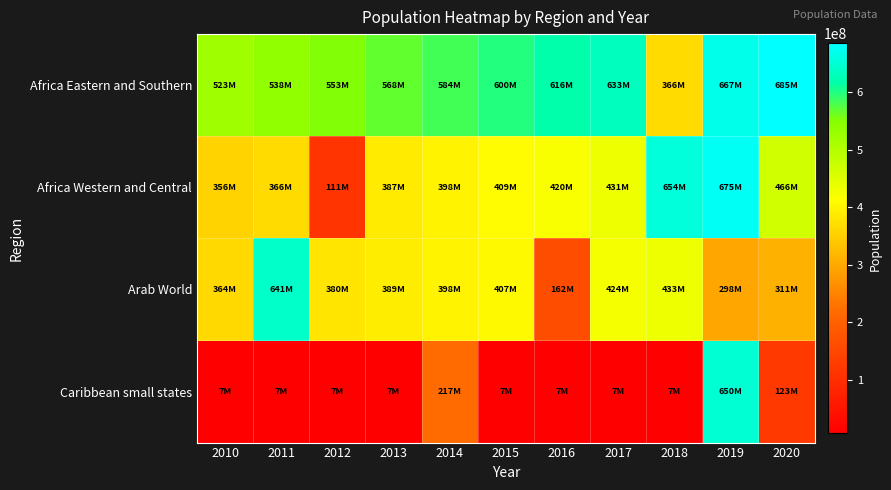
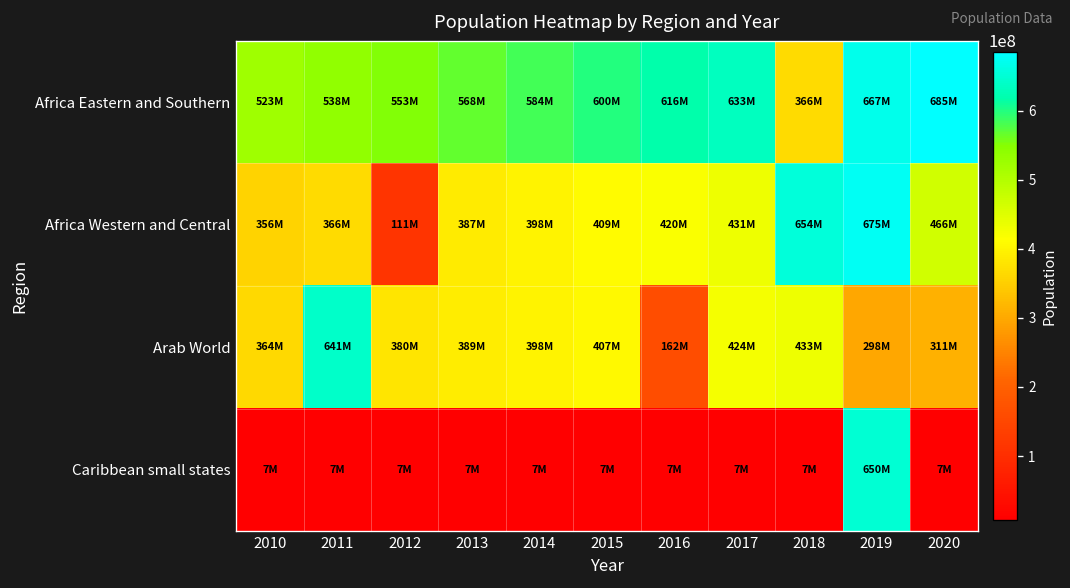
  {
    "Africa Eastern and Southern": {
      "2010": "523M",
      "2011": "538M",
      "2012": "553M",
      "2013": "568M",
      "2014": "584M",
      "2015": "600M",
      "2016": "616M",
      "2017": "633M",
      "2018": "366M",
      "2019": "667M",
      "2020": "685M"
    },
    "Africa Western and Central": {
      "2010": "356M",
      "2011": "366M",
      "2012": "111M",
      "2013": "387M",
      "2014": "398M",
      "2015": "409M",
      "2016": "420M",
      "2017": "431M",
      "2018": "654M",
      "2019": "675M",
      "2020": "466M"
    },
    "Arab World": {
      "2010": "364M",
      "2011": "641M",
      "2012": "380M",
      "2013": "389M",
      "2014": "398M",
      "2015": "407M",
      "2016": "162M",
      "2017": "424M",
      "2018": "433M",
      "2019": "298M",
      "2020": "311M"
    },
    "Caribbean small states": {
      "2010": "7M",
      "2011": "7M",
      "2012": "7M",
      "2013": "7M",
-     "2014": "217M",
+     "2014": "7M",
      "2015": "7M",
      "2016": "7M",
      "2017": "7M",
      "2018": "7M",
      "2019": "650M",
-     "2020": "123M"
+     "2020": "7M"
    }
  }
